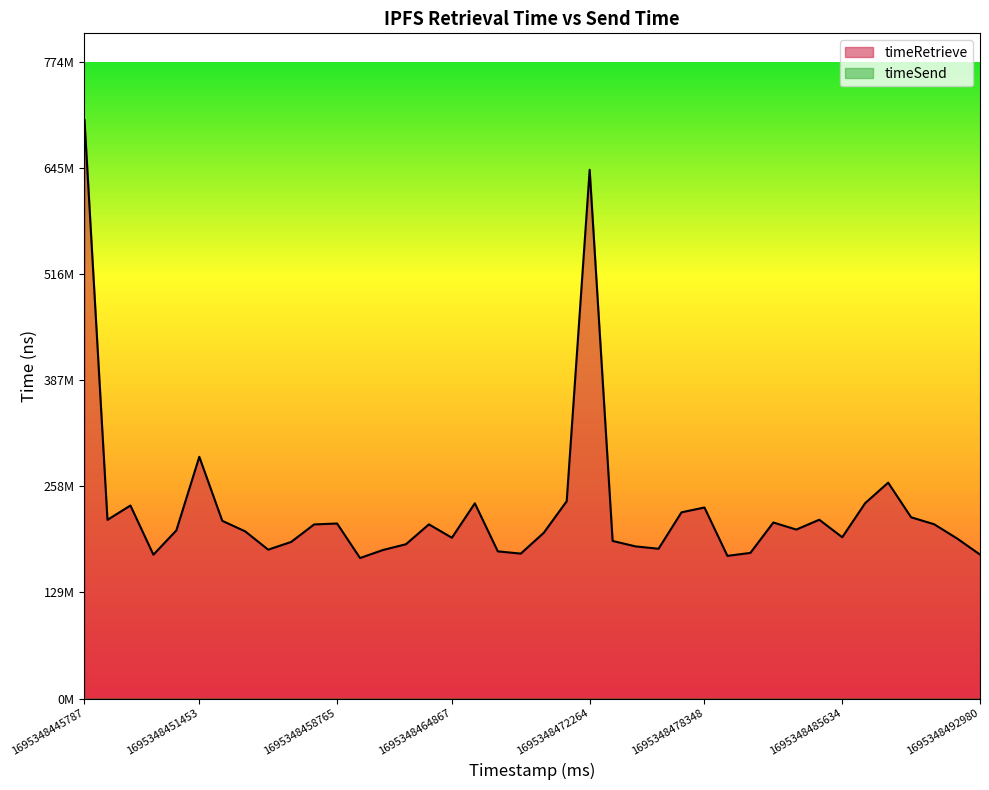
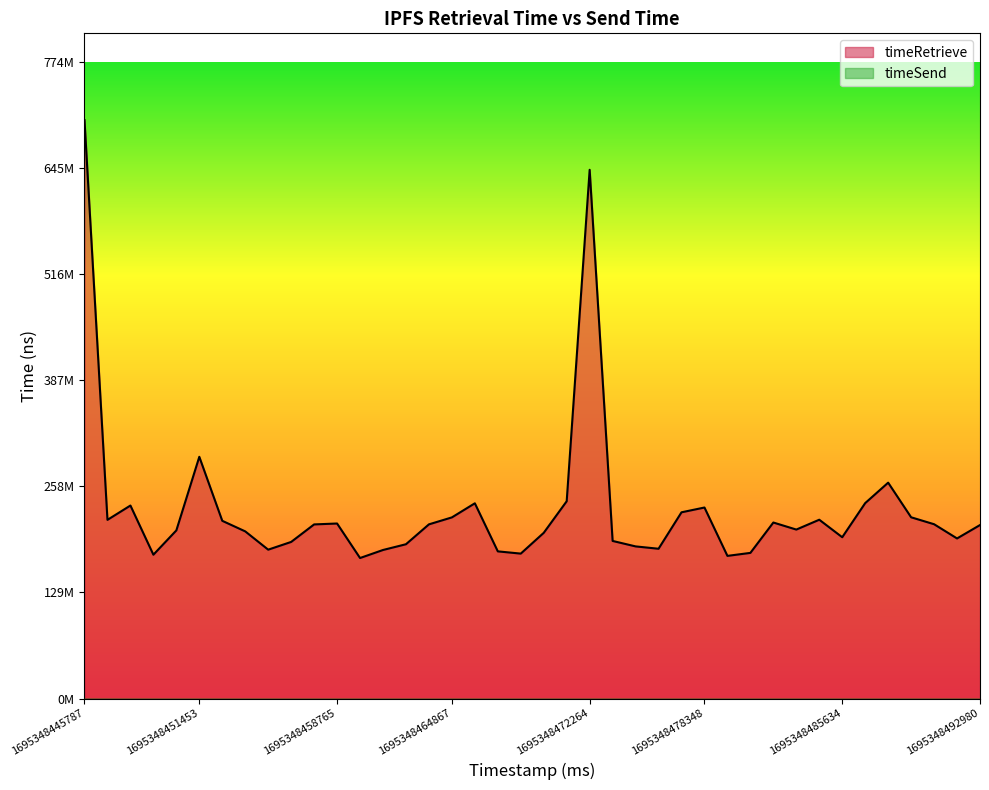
  {
    "timeRetrieve": {
      "1695348445787": 700000000,
      "1695348451453": 290000000,
      "1695348458765": 210000000,
-     "1695348464867": 200000000,
+     "1695348464867": 220000000,
      "1695348472264": 640000000,
      "1695348478348": 230000000,
      "1695348485634": 200000000,
-     "1695348492980": 180000000
+     "1695348492980": 210000000
    },
    "timeSend": {
      "1695348445787": 0,
      "1695348451453": 0,
      "1695348458765": 0,
      "1695348464867": 0,
      "1695348472264": 0,
      "1695348478348": 0,
      "1695348485634": 0,
      "1695348492980": 0
    }
  }
